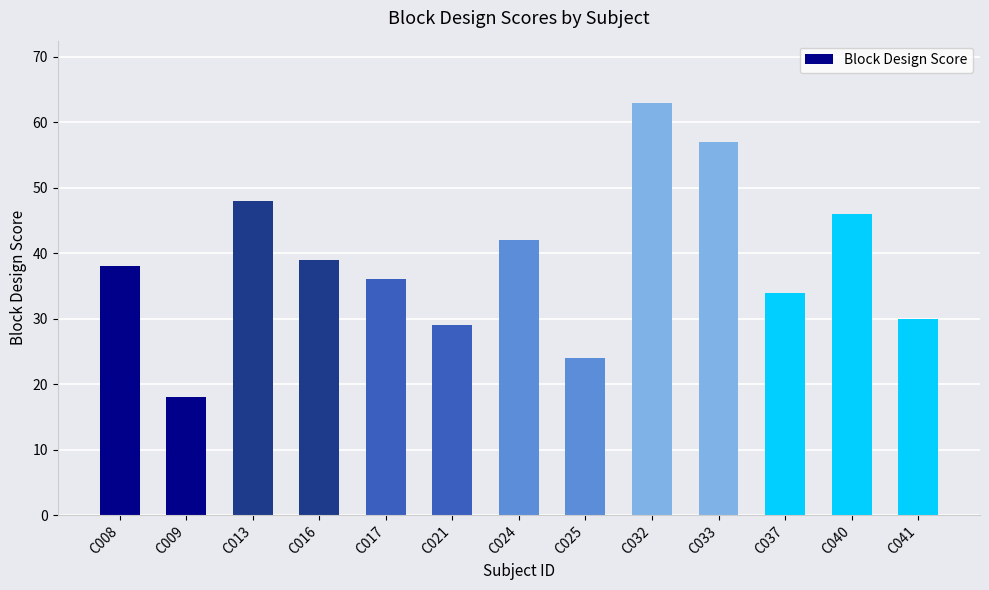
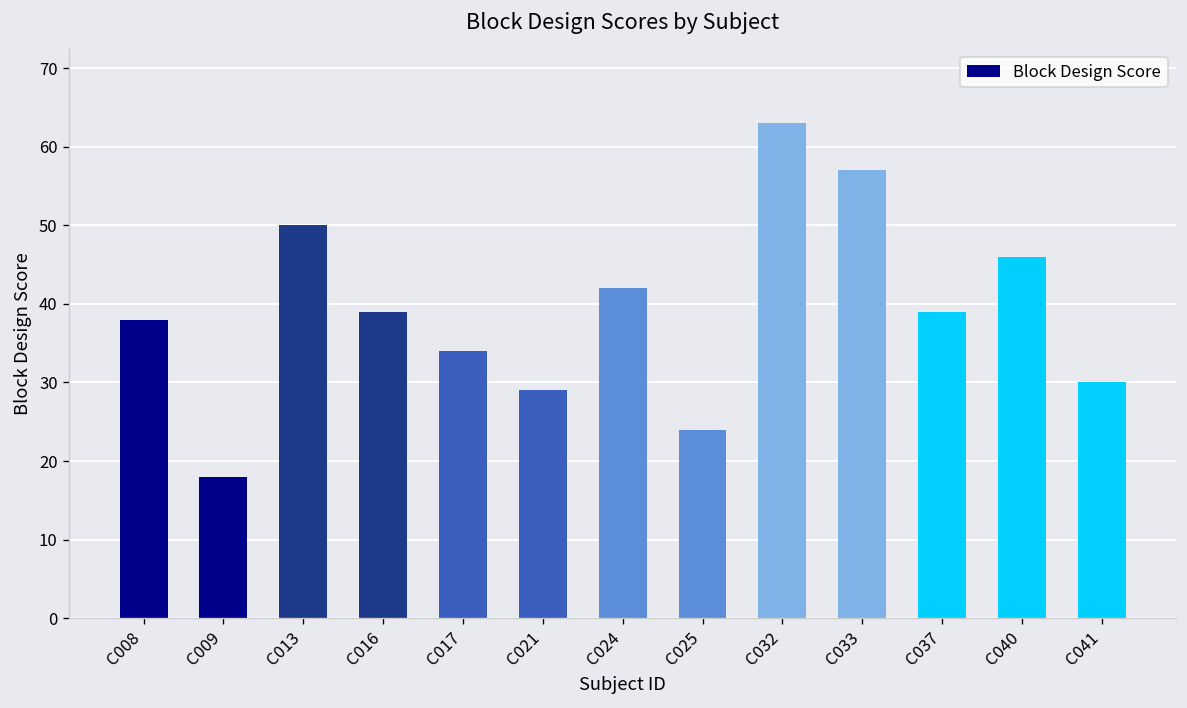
  {
    "C008": 38,
    "C009": 18,
-   "C013": 48,
+   "C013": 50,
    "C016": 39,
-   "C017": 36,
+   "C017": 34,
    "C021": 29,
    "C024": 42,
    "C025": 24,
    "C032": 63,
    "C033": 57,
-   "C037": 34,
+   "C037": 39,
    "C040": 46,
    "C041": 30
  }
